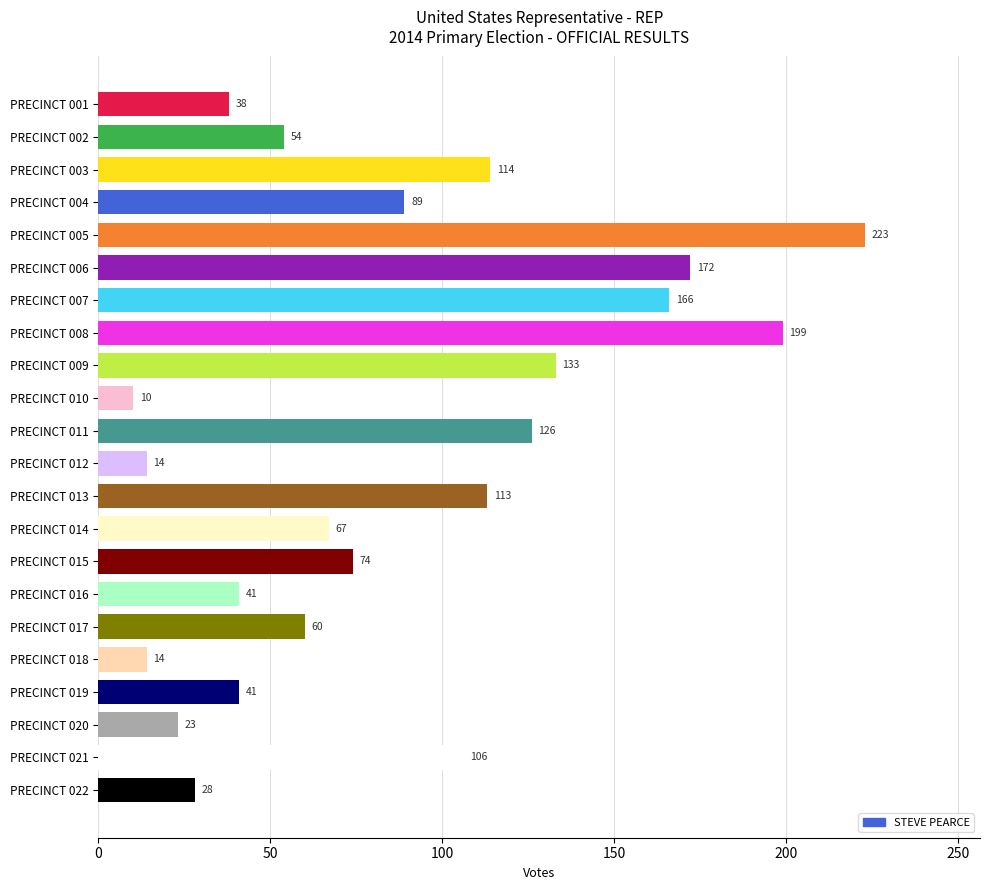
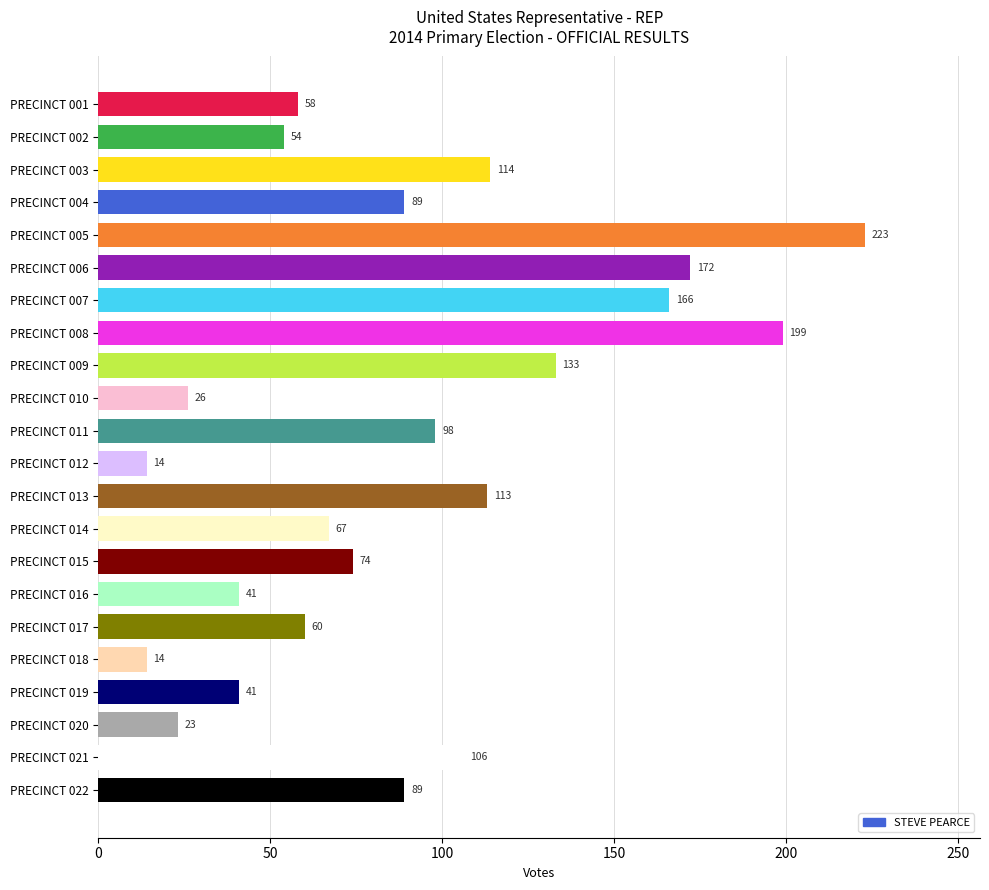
  {
-   "PRECINCT 001": 38,
+   "PRECINCT 001": 58,
    "PRECINCT 002": 54,
    "PRECINCT 003": 114,
    "PRECINCT 004": 89,
    "PRECINCT 005": 223,
    "PRECINCT 006": 172,
    "PRECINCT 007": 166,
    "PRECINCT 008": 199,
    "PRECINCT 009": 133,
-   "PRECINCT 010": 10,
-   "PRECINCT 011": 126,
+   "PRECINCT 010": 26,
+   "PRECINCT 011": 98,
    "PRECINCT 012": 14,
    "PRECINCT 013": 113,
    "PRECINCT 014": 67,
    "PRECINCT 015": 74,
    "PRECINCT 016": 41,
    "PRECINCT 017": 60,
    "PRECINCT 018": 14,
    "PRECINCT 019": 41,
    "PRECINCT 020": 23,
    "PRECINCT 021": 106,
-   "PRECINCT 022": 28
+   "PRECINCT 022": 89
  }
